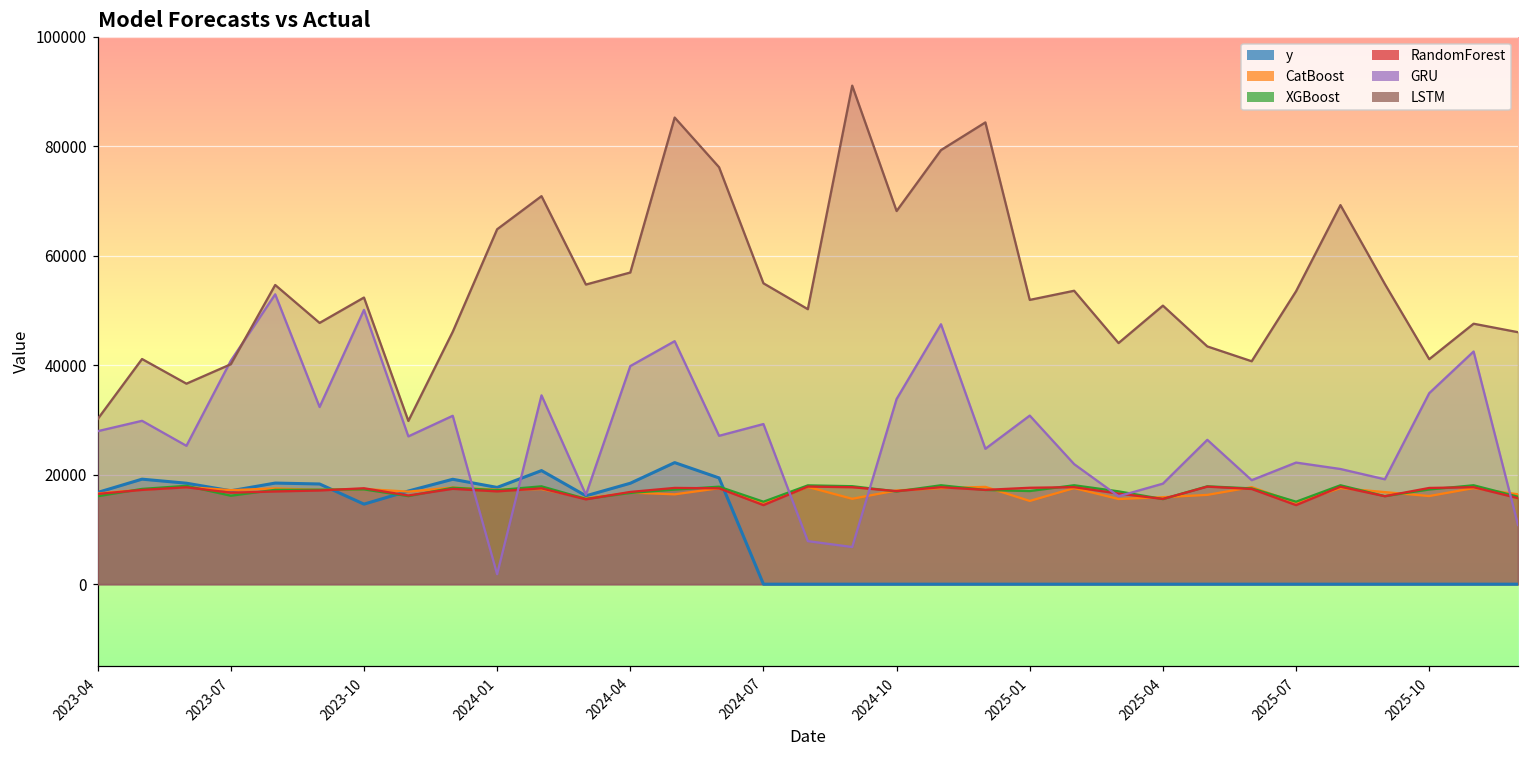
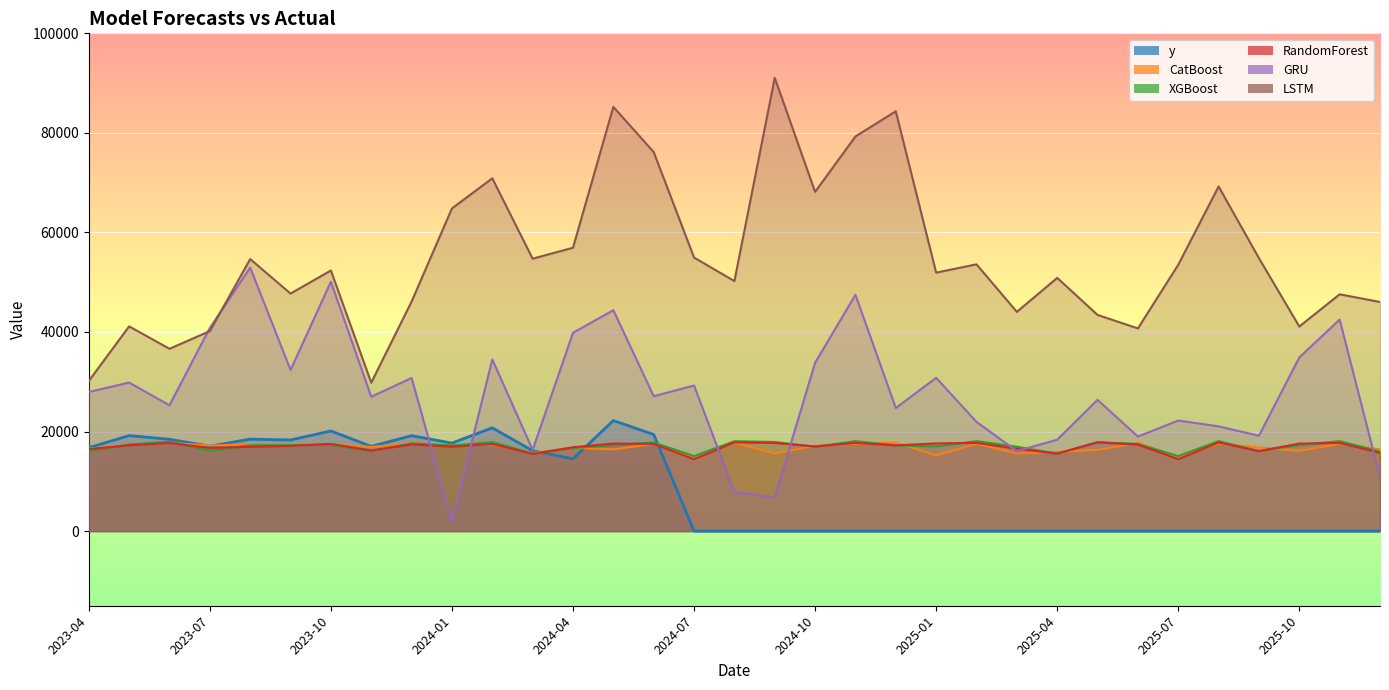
  {
    "y": {
-     "2023-10": 15000,
-     "2024-04": 18000,
+     "2023-10": 20000,
+     "2024-04": 15000,
      "2024-07": 0,
      "2024-10": 0,
      "2025-01": 0,
      "2025-04": 0,
      "2025-07": 0,
      "2025-10": 0
    }
  }
